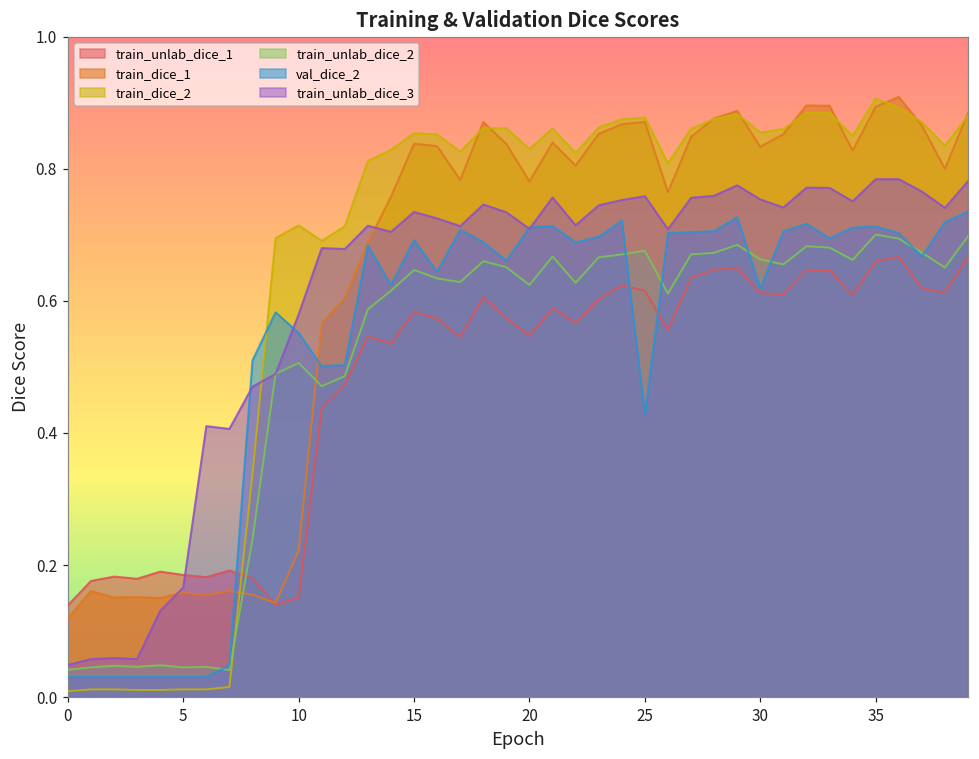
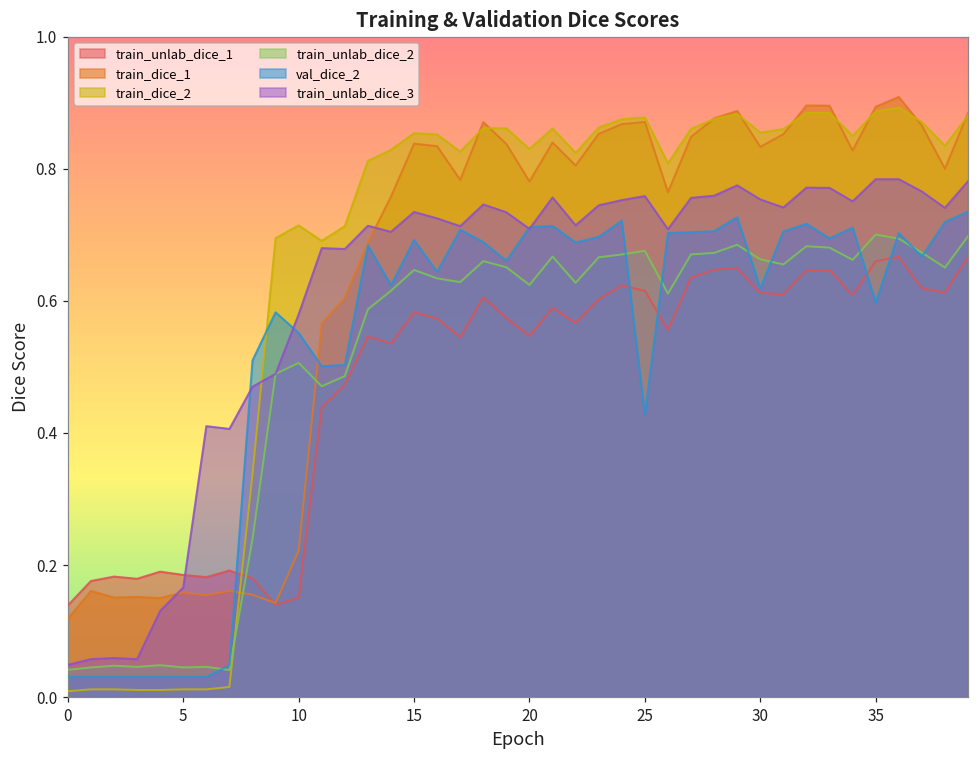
  {
    "train_dice_2": {
      "0": 0.01,
      "5": 0.01,
      "10": 0.71,
      "15": 0.85,
      "20": 0.83,
      "25": 0.88,
      "30": 0.85,
-     "35": 0.91
+     "35": 0.89
    },
    "train_unlab_dice_2": {
      "0": 0.04,
      "5": 0.05,
      "10": 0.51,
      "15": 0.65,
      "20": 0.62,
      "25": 0.68,
      "30": 0.66,
      "35": 0.70
    },
    "val_dice_2": {
      "0": 0.03,
      "5": 0.03,
      "10": 0.55,
      "15": 0.69,
      "25": 0.43,
      "30": 0.62,
-     "35": 0.71
+     "35": 0.60
    },
    "train_unlab_dice_3": {
      "0": 0.05,
      "5": 0.17,
      "10": 0.58,
      "15": 0.73,
      "25": 0.76,
      "30": 0.75,
      "35": 0.78
    }
  }
